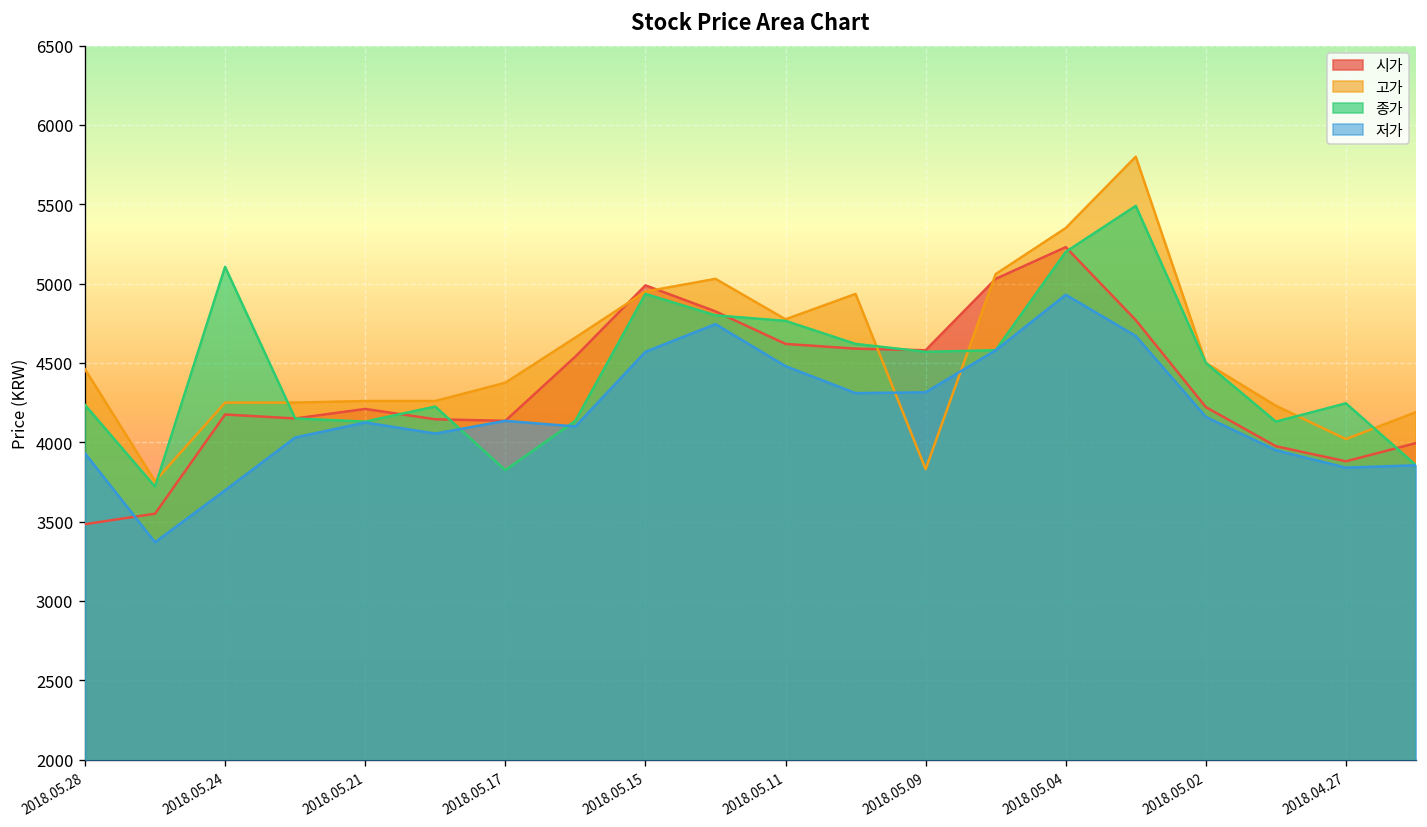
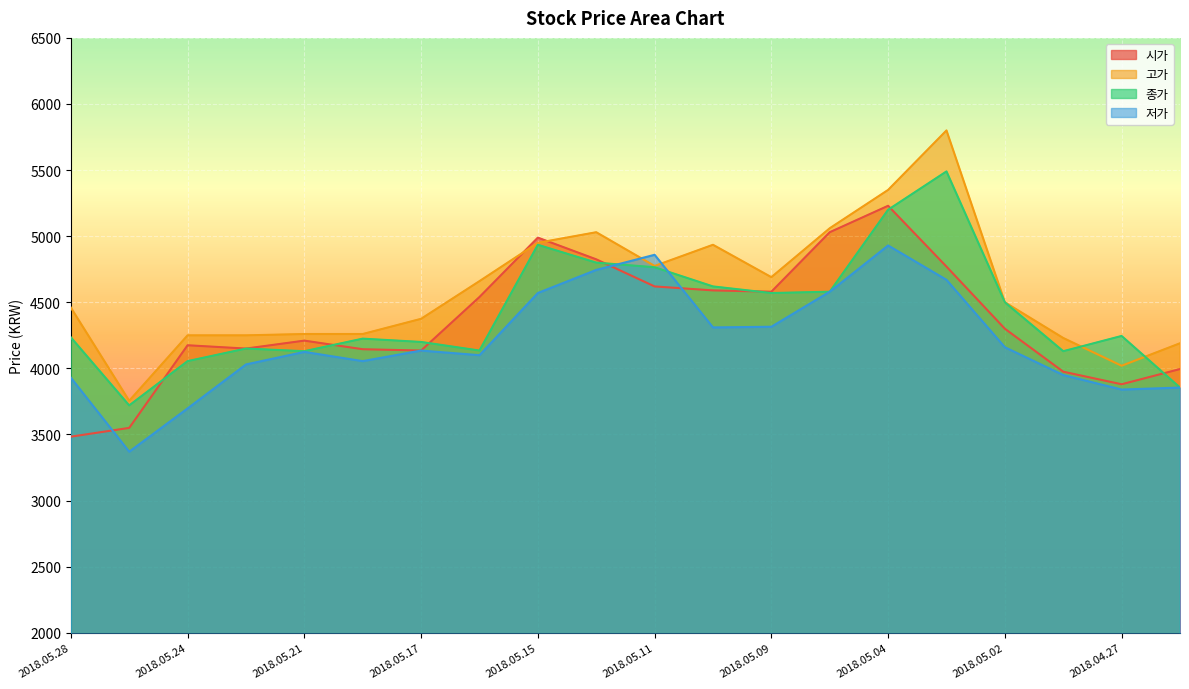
  {
    "시가": {
      "2018.05.28": 3480,
      "2018.05.24": 4180,
      "2018.05.21": 4210,
      "2018.05.15": 4990,
      "2018.05.11": 4620,
      "2018.05.04": 5230,
-     "2018.05.02": 4220,
+     "2018.05.02": 4300,
      "2018.04.27": 3880
    },
    "고가": {
      "2018.05.28": 4460,
      "2018.05.24": 4250,
      "2018.05.21": 4260,
      "2018.05.17": 4380,
-     "2018.05.09": 3830,
+     "2018.05.09": 4690,
      "2018.05.04": 5350,
      "2018.04.27": 4020
    },
    "종가": {
      "2018.05.28": 4240,
-     "2018.05.24": 5110,
-     "2018.05.17": 3820,
+     "2018.05.24": 4060,
+     "2018.05.17": 4200,
      "2018.05.04": 5200,
      "2018.04.27": 4250
    },
    "저가": {
      "2018.05.28": 3930,
      "2018.05.24": 3700,
      "2018.05.15": 4570,
-     "2018.05.11": 4480,
+     "2018.05.11": 4860,
      "2018.05.09": 4320,
      "2018.05.04": 4930,
      "2018.05.02": 4160,
      "2018.04.27": 3840
    }
  }
